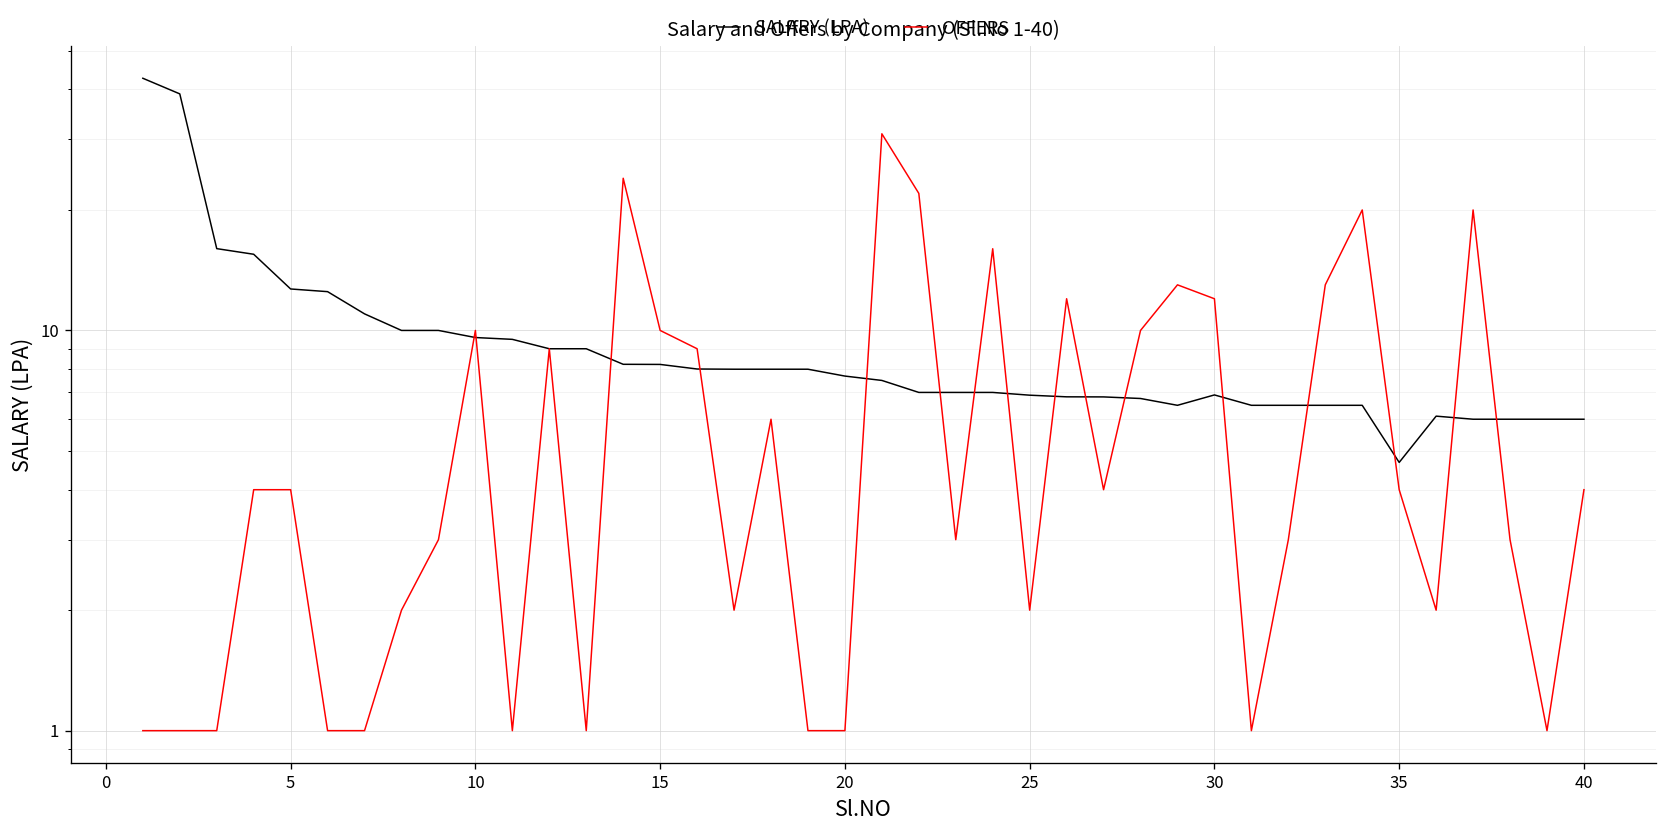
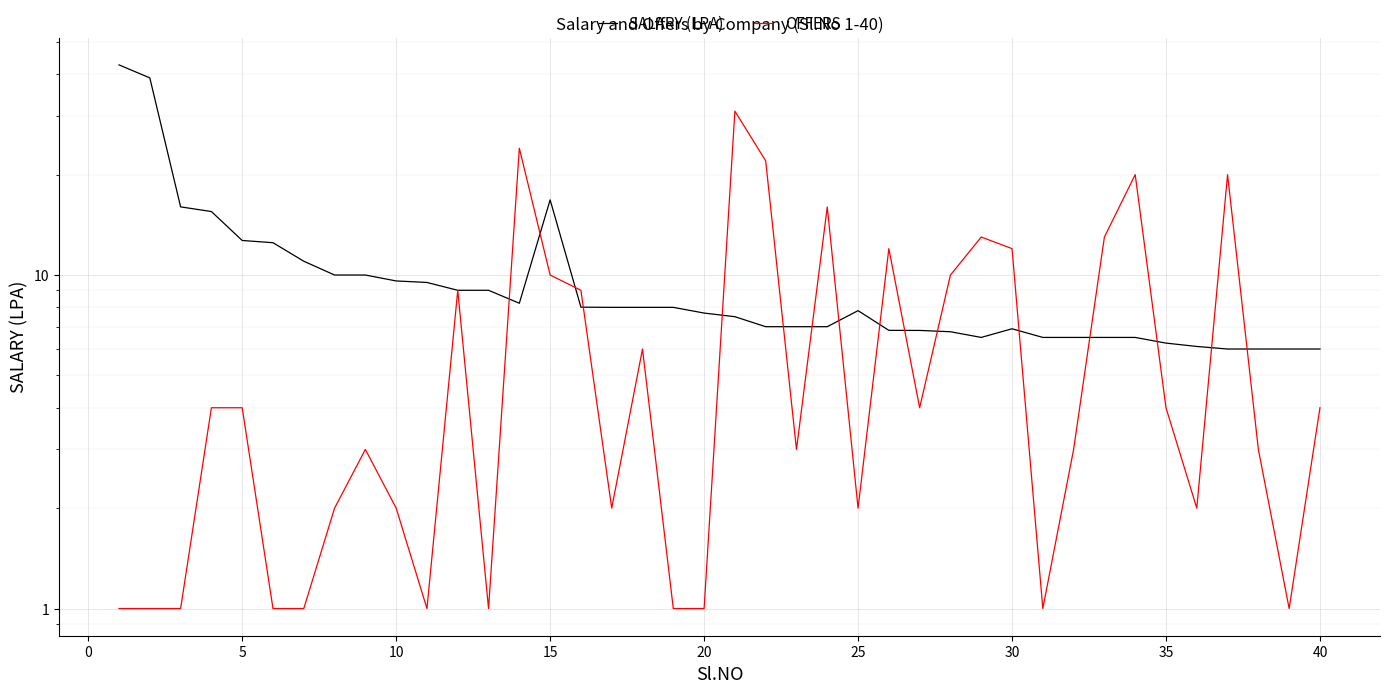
  {
    "SALARY (LPA)": {
      "5": 12.7,
      "10": 9.6,
-     "15": 8.2,
+     "15": 17,
      "20": 7.7,
-     "25": 6.9,
+     "25": 7.8,
      "30": 6.9,
-     "35": 4.7,
+     "35": 6.3,
      "40": 6.0
    },
    "OFFERS": {
      "5": 4,
-     "10": 10,
+     "10": 2,
      "15": 10,
      "20": 1,
      "25": 2,
      "30": 12,
      "35": 4,
      "40": 4
    }
  }
